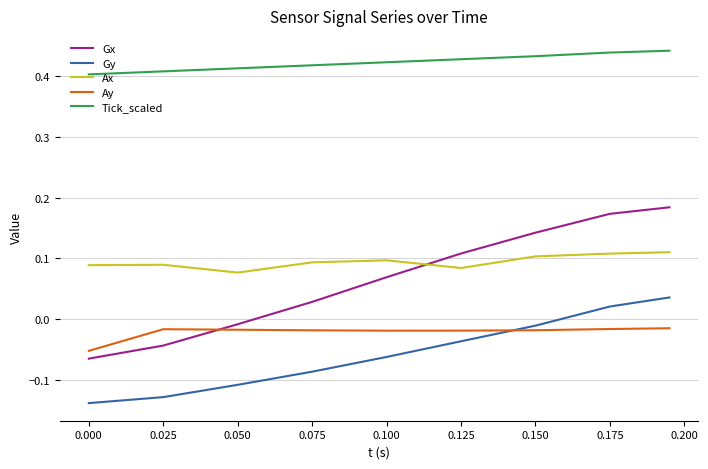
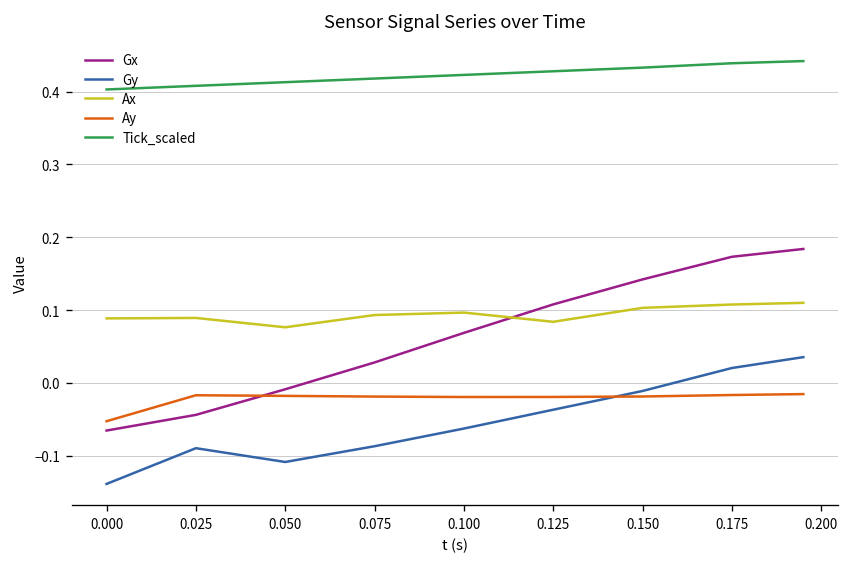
  {
    "Gx": {
      "0.000": -0.07,
      "0.025": -0.04,
      "0.050": -0.01,
      "0.075": 0.03,
      "0.100": 0.07,
      "0.125": 0.11,
      "0.150": 0.14,
      "0.175": 0.17
    },
    "Gy": {
      "0.000": -0.14,
-     "0.025": -0.13,
+     "0.025": -0.09,
      "0.050": -0.11,
      "0.075": -0.09,
      "0.100": -0.06,
      "0.125": -0.04,
      "0.150": -0.01,
      "0.175": 0.02
    },
    "Ax": {
      "0.000": 0.09,
      "0.025": 0.09,
      "0.050": 0.08,
      "0.075": 0.09,
      "0.100": 0.10,
      "0.125": 0.08,
      "0.150": 0.10,
      "0.175": 0.11
    },
    "Ay": {
      "0.000": -0.05,
      "0.025": -0.02,
      "0.050": -0.02,
      "0.075": -0.02,
      "0.100": -0.02,
      "0.125": -0.02,
      "0.150": -0.02,
      "0.175": -0.02
    },
    "Tick_scaled": {
      "0.000": 0.40,
      "0.025": 0.41,
      "0.050": 0.41,
      "0.075": 0.42,
      "0.100": 0.42,
      "0.125": 0.43,
      "0.150": 0.43,
      "0.175": 0.44
    }
  }
